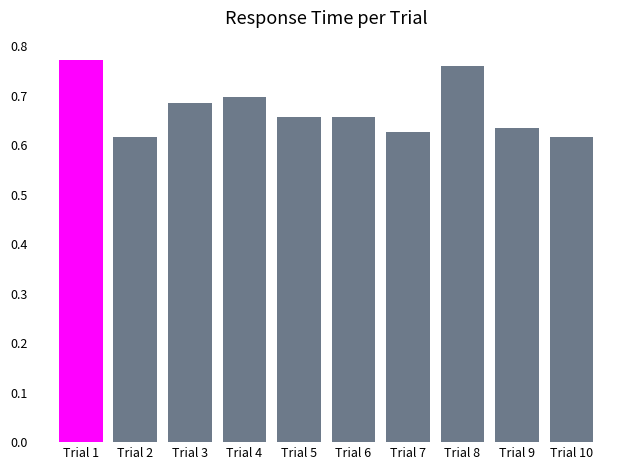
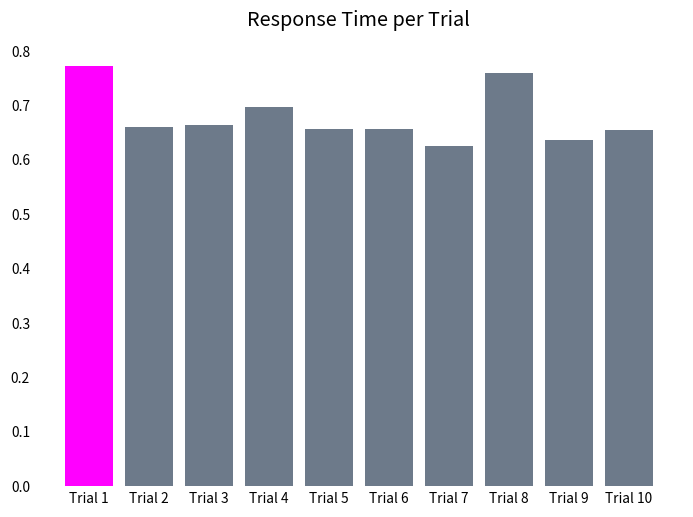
  {
    "Trial 1": 0.77,
-   "Trial 2": 0.62,
-   "Trial 3": 0.68,
+   "Trial 2": 0.66,
+   "Trial 3": 0.66,
    "Trial 4": 0.70,
    "Trial 5": 0.66,
    "Trial 6": 0.66,
    "Trial 7": 0.63,
    "Trial 8": 0.76,
    "Trial 9": 0.64,
-   "Trial 10": 0.62
+   "Trial 10": 0.65
  }
